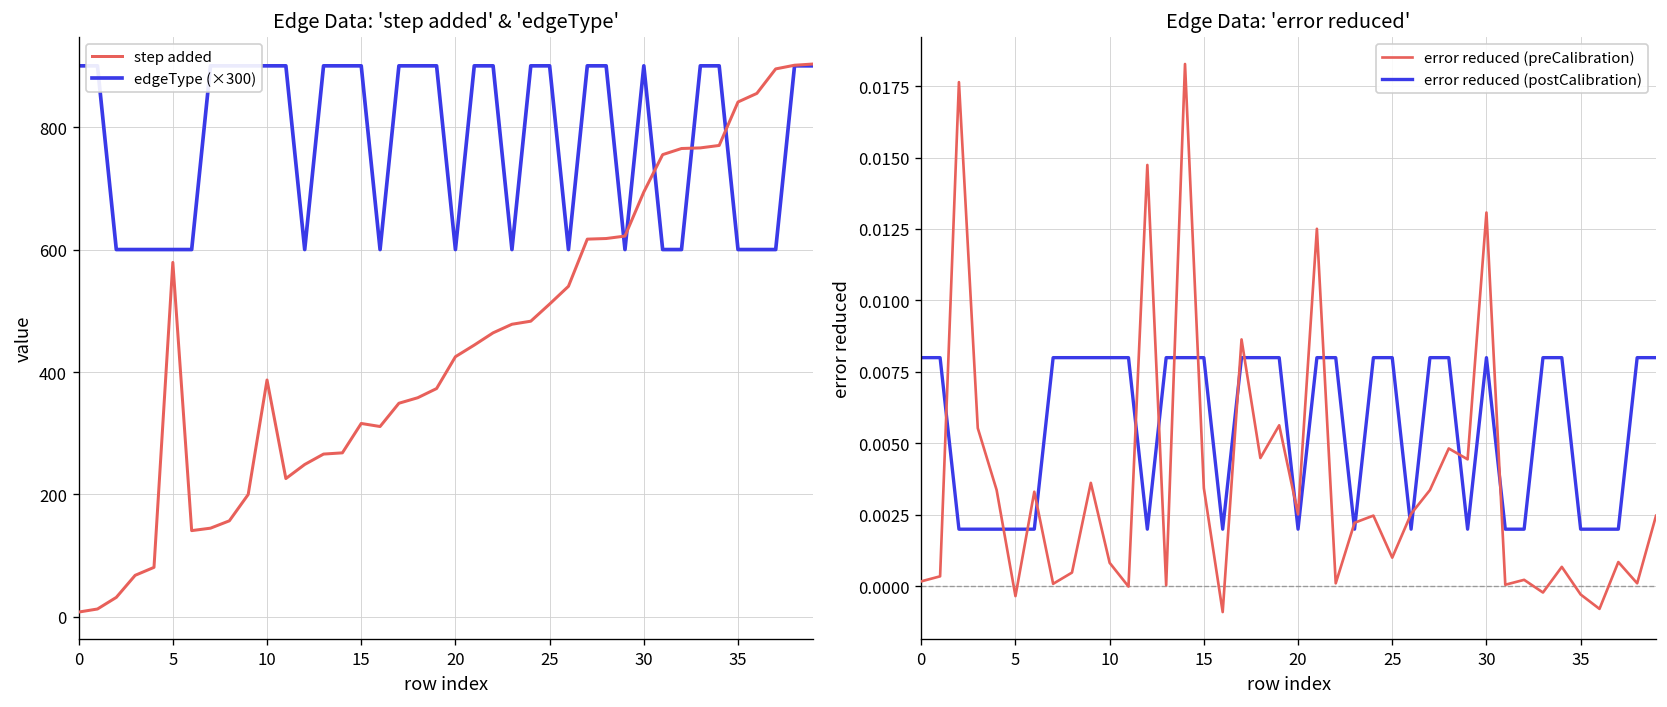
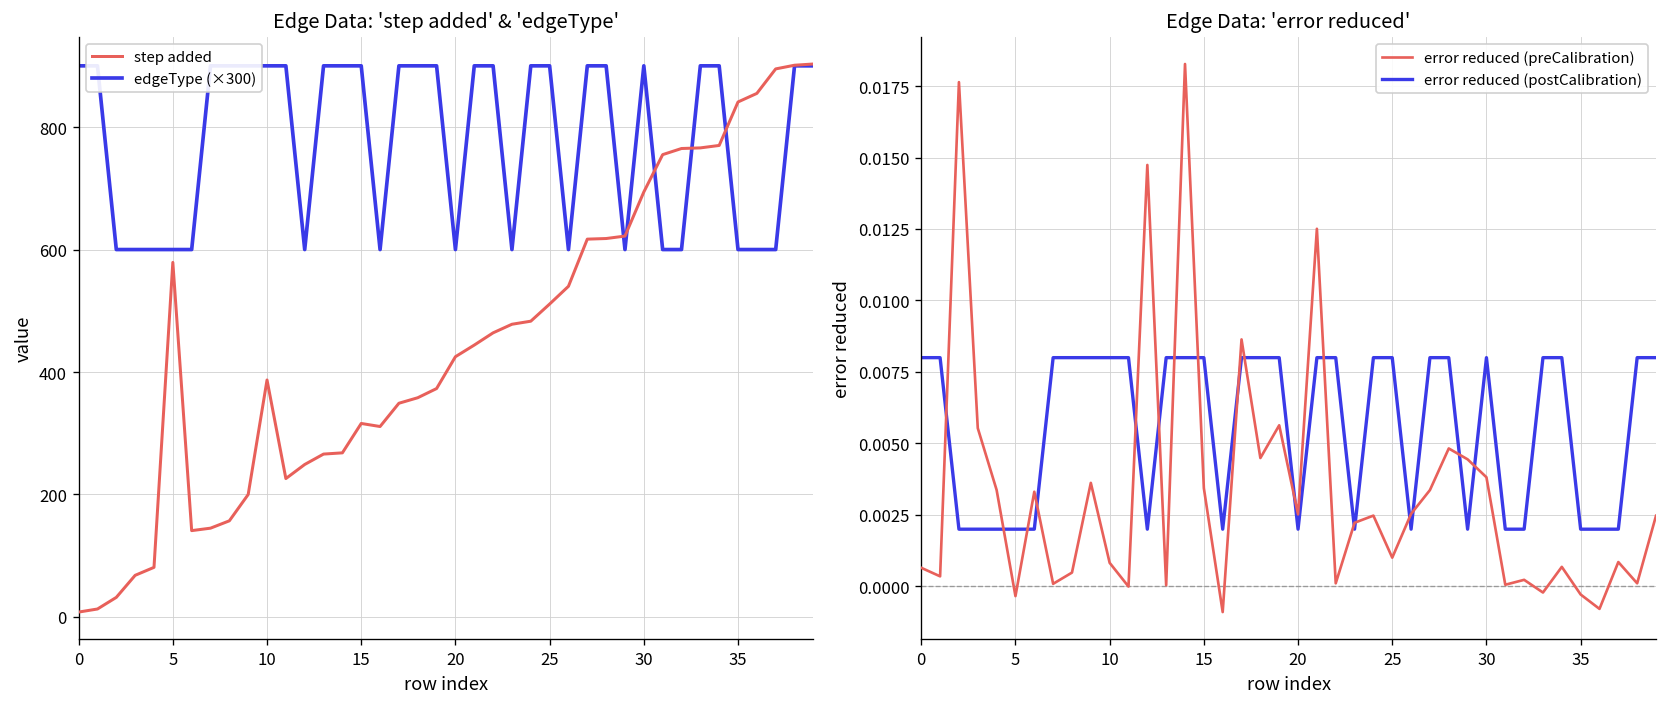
  {
    "Edge Data: 'step added' & 'edgeType'": {
      "step added": {
        "0": 10,
        "5": 580,
        "10": 390,
        "15": 320,
        "20": 430,
        "25": 510,
        "30": 690,
        "35": 840
      },
      "edgeType (×300)": {
        "0": 900,
        "5": 600,
        "10": 900,
        "15": 900,
        "20": 600,
        "25": 900,
        "30": 900,
        "35": 600
      }
    },
    "Edge Data: 'error reduced'": {
      "error reduced (preCalibration)": {
-       "0": 0.0002,
+       "0": 0.0006,
        "5": -0.0003,
        "10": 0.0008,
        "15": 0.0034,
        "20": 0.0025,
        "25": 0.0010,
-       "30": 0.0131,
+       "30": 0.0038,
        "35": -0.0003
      },
      "error reduced (postCalibration)": {
        "0": 0.0080,
        "5": 0.0020,
        "10": 0.0080,
        "15": 0.0080,
        "20": 0.0020,
        "25": 0.0080,
        "30": 0.0080,
        "35": 0.0020
      }
    }
  }
